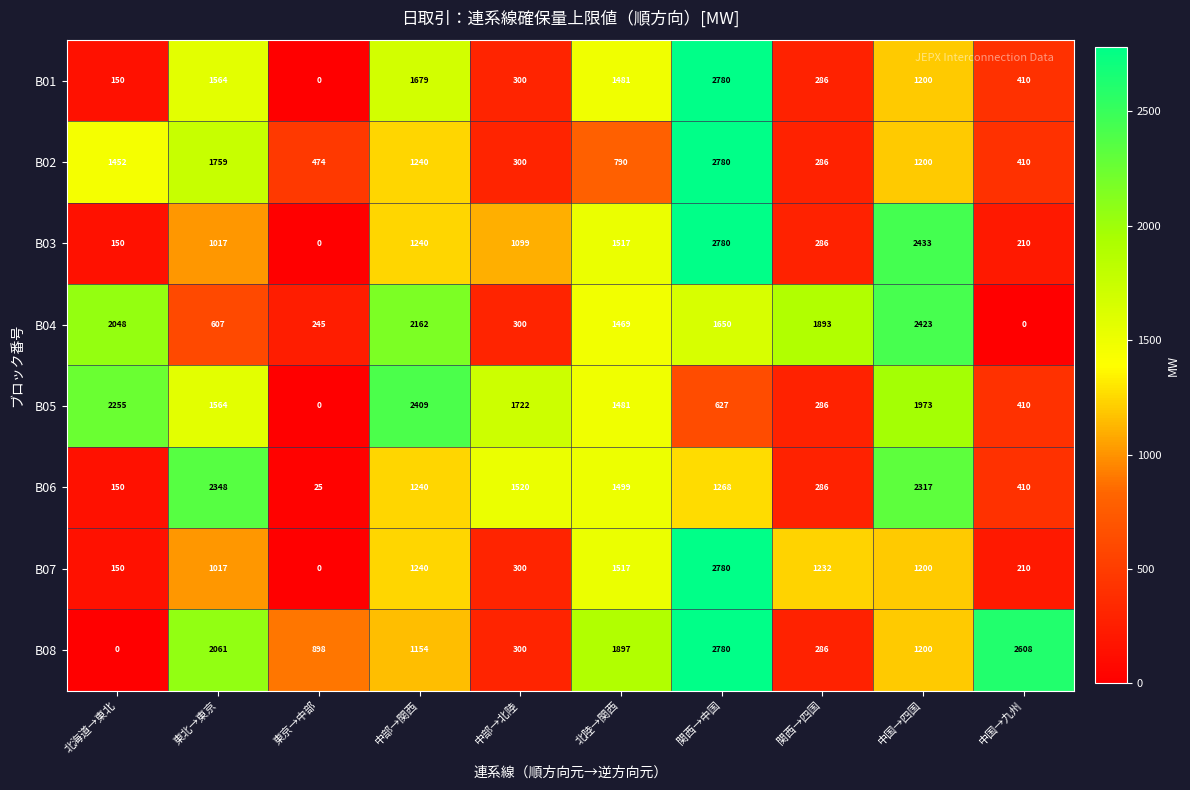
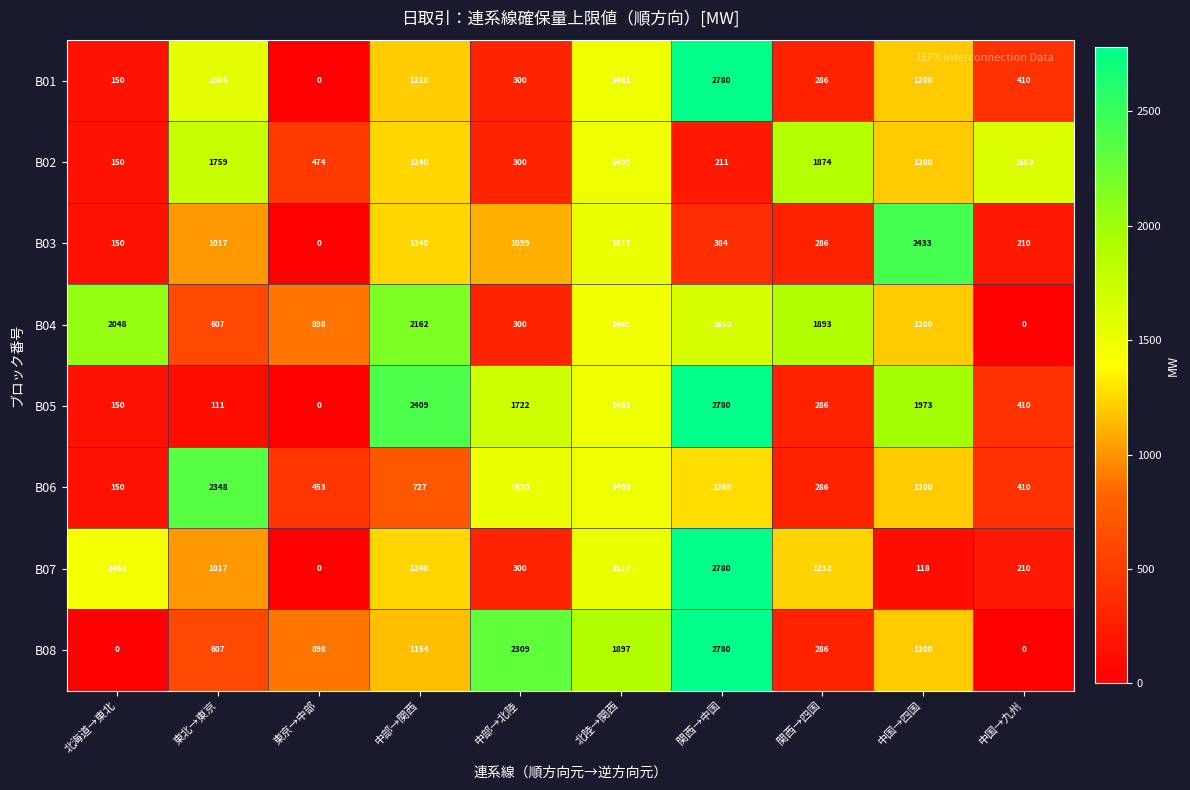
  {
    "B01": {
      "北海道→東北": 150,
      "東北→東京": 1564,
      "東京→中部": 0,
-     "中部→関西": 1679,
+     "中部→関西": 1210,
      "中部→北陸": 300,
      "北陸→関西": 1481,
      "関西→中国": 2780,
      "関西→四国": 286,
      "中国→四国": 1200
    },
    "B02": {
-     "北海道→東北": 1452,
+     "北海道→東北": 150,
      "東北→東京": 1759,
      "東京→中部": 474,
      "中部→関西": 1240,
      "中部→北陸": 300,
-     "北陸→関西": 790,
-     "関西→中国": 2780,
-     "関西→四国": 286,
+     "北陸→関西": 1499,
+     "関西→中国": 211,
+     "関西→四国": 1874,
      "中国→四国": 1200,
-     "中国→九州": 410
+     "中国→九州": 1609
    },
    "B03": {
      "北海道→東北": 150,
      "東北→東京": 1017,
      "東京→中部": 0,
      "中部→関西": 1240,
      "中部→北陸": 1099,
      "北陸→関西": 1517,
-     "関西→中国": 2780,
+     "関西→中国": 384,
      "関西→四国": 286,
      "中国→四国": 2433,
      "中国→九州": 210
    },
    "B04": {
      "北海道→東北": 2048,
      "東北→東京": 607,
-     "東京→中部": 245,
+     "東京→中部": 898,
      "中部→関西": 2162,
      "中部→北陸": 300,
      "北陸→関西": 1469,
      "関西→中国": 1650,
      "関西→四国": 1893,
-     "中国→四国": 2423,
+     "中国→四国": 1200,
      "中国→九州": 0
    },
    "B05": {
-     "北海道→東北": 2255,
-     "東北→東京": 1564,
+     "北海道→東北": 150,
+     "東北→東京": 111,
      "東京→中部": 0,
      "中部→関西": 2409,
      "中部→北陸": 1722,
      "北陸→関西": 1481,
-     "関西→中国": 627,
+     "関西→中国": 2780,
      "関西→四国": 286,
      "中国→四国": 1973,
      "中国→九州": 410
    },
    "B06": {
      "北海道→東北": 150,
      "東北→東京": 2348,
-     "東京→中部": 25,
-     "中部→関西": 1240,
+     "東京→中部": 453,
+     "中部→関西": 727,
      "中部→北陸": 1520,
      "北陸→関西": 1499,
      "関西→中国": 1268,
      "関西→四国": 286,
-     "中国→四国": 2317,
+     "中国→四国": 1200,
      "中国→九州": 410
    },
    "B07": {
-     "北海道→東北": 150,
+     "北海道→東北": 1463,
      "東北→東京": 1017,
      "東京→中部": 0,
      "中部→関西": 1240,
      "中部→北陸": 300,
      "北陸→関西": 1517,
      "関西→中国": 2780,
      "関西→四国": 1232,
-     "中国→四国": 1200,
+     "中国→四国": 118,
      "中国→九州": 210
    },
    "B08": {
      "北海道→東北": 0,
-     "東北→東京": 2061,
+     "東北→東京": 607,
      "東京→中部": 898,
      "中部→関西": 1154,
-     "中部→北陸": 300,
+     "中部→北陸": 2309,
      "北陸→関西": 1897,
      "関西→中国": 2780,
      "関西→四国": 286,
      "中国→四国": 1200,
-     "中国→九州": 2608
+     "中国→九州": 0
    }
  }
